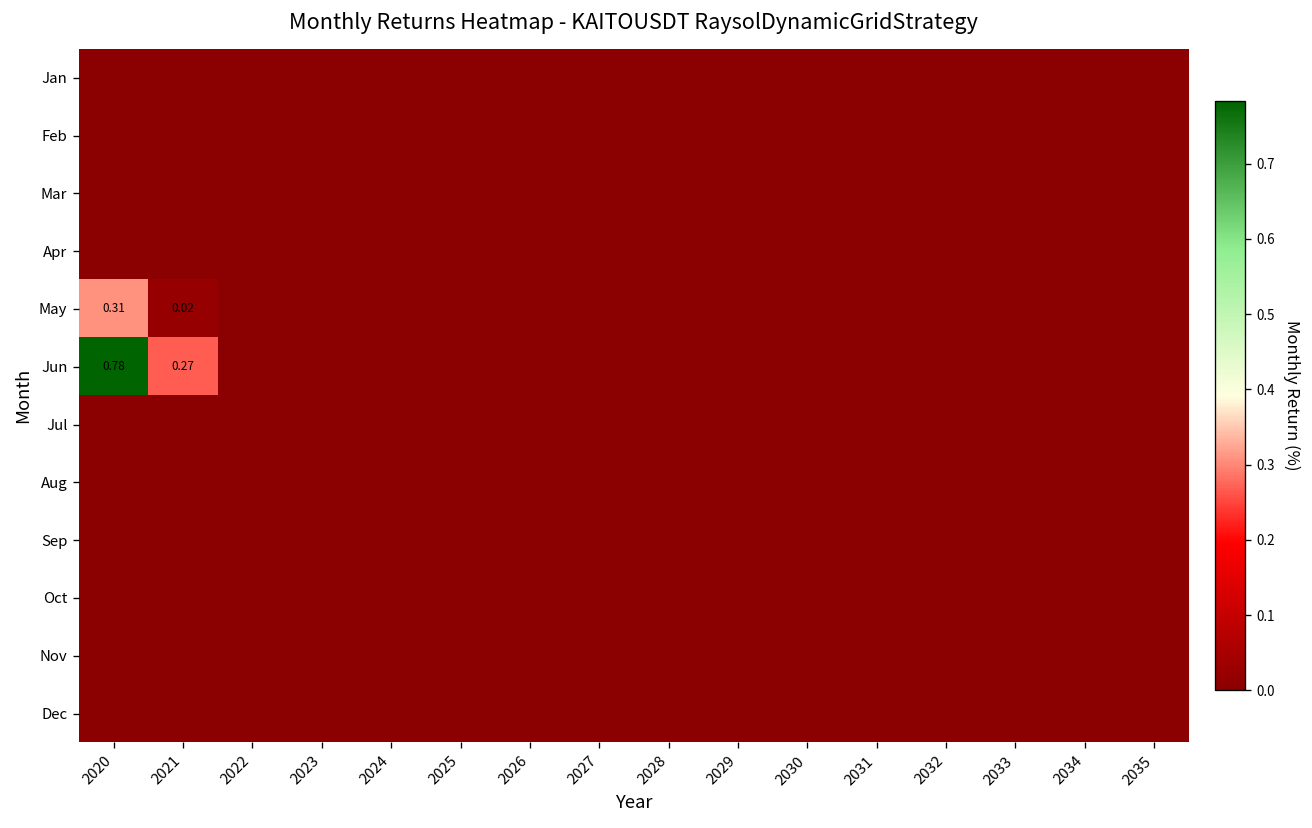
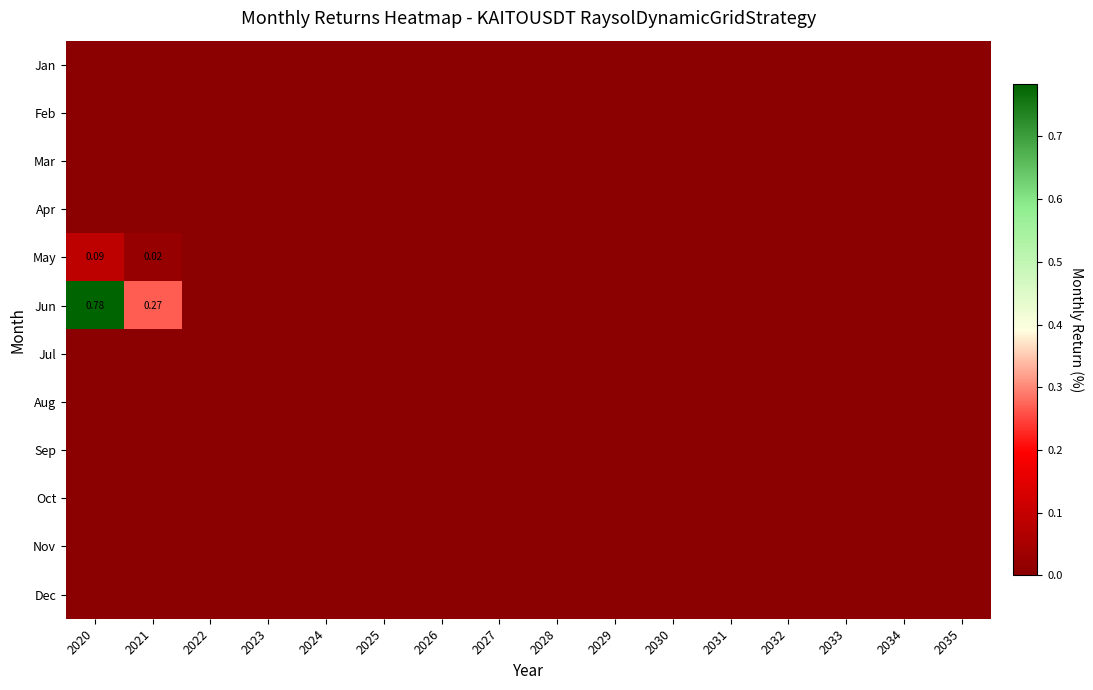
  {
    "May": {
-     "2020": 0.31,
+     "2020": 0.09,
      "2021": 0.02
    },
    "Jun": {
      "2020": 0.78,
      "2021": 0.27
    }
  }
